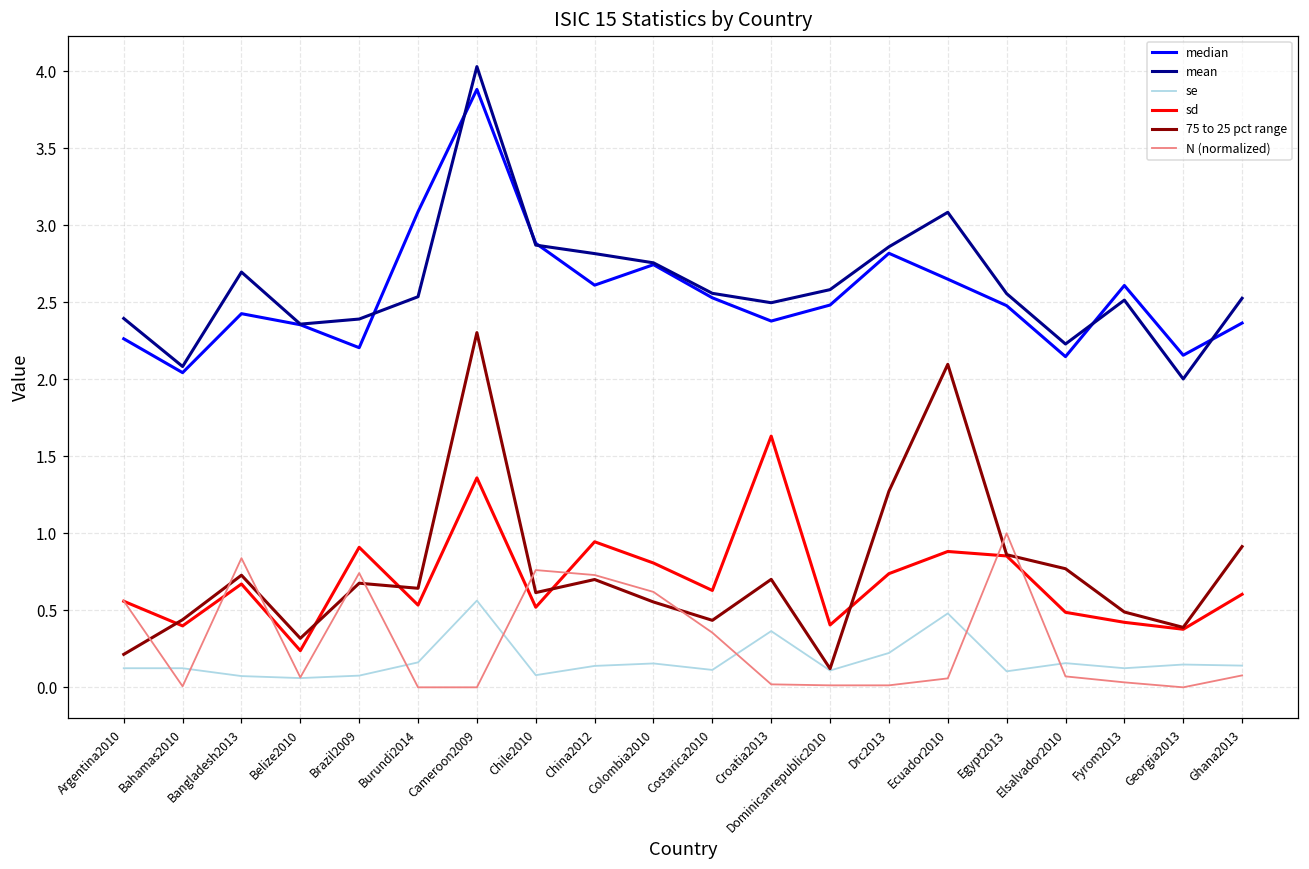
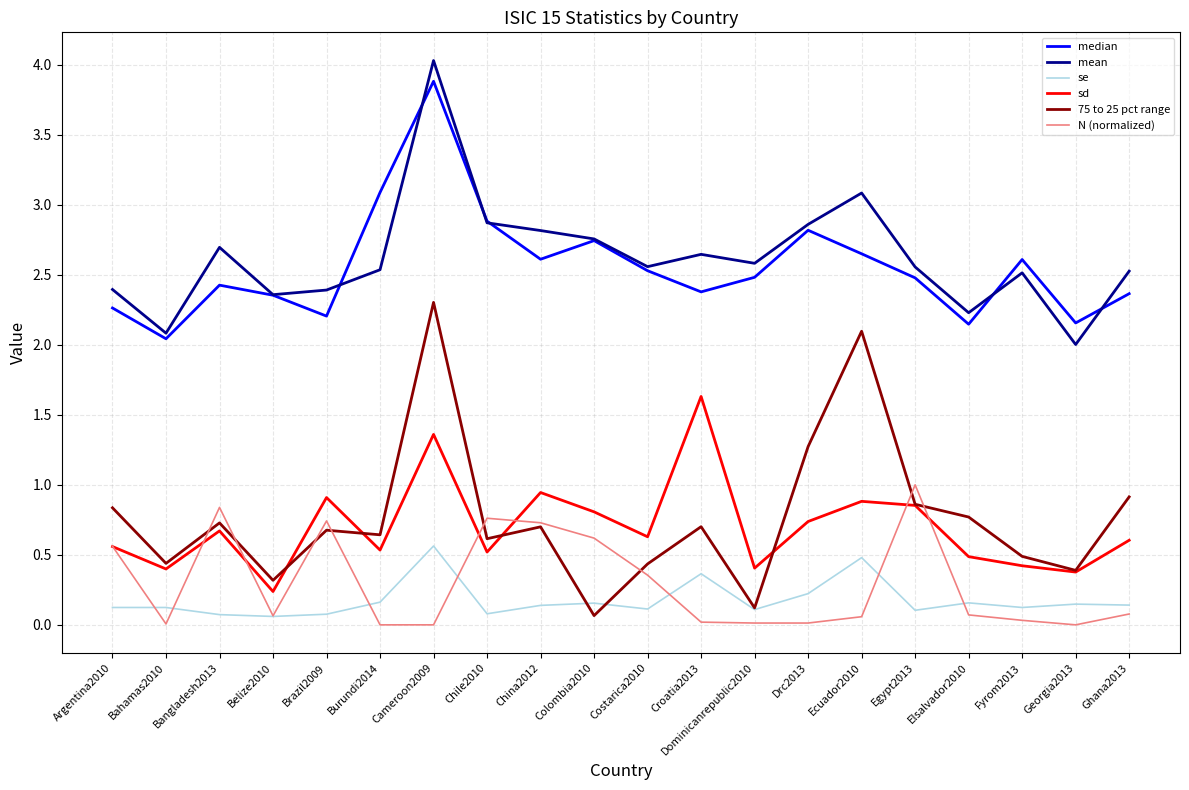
  {
    "median": {
      "Argentina2010": 2.26,
      "Bahamas2010": 2.04,
      "Bangladesh2013": 2.43,
      "Brazil2009": 2.21,
      "Burundi2014": 3.09,
      "Cameroon2009": 3.88,
      "China2012": 2.61,
      "Costarica2010": 2.53,
      "Croatia2013": 2.38,
      "Dominicanrepublic2010": 2.48,
      "Drc2013": 2.82,
      "Ecuador2010": 2.65,
      "Egypt2013": 2.48,
      "Elsalvador2010": 2.15,
      "Fyrom2013": 2.61,
      "Georgia2013": 2.16,
      "Ghana2013": 2.37
    },
    "mean": {
      "Argentina2010": 2.40,
      "Bahamas2010": 2.08,
      "Bangladesh2013": 2.70,
      "Brazil2009": 2.39,
      "Burundi2014": 2.54,
      "Cameroon2009": 4.03,
      "China2012": 2.82,
      "Costarica2010": 2.56,
-     "Croatia2013": 2.50,
+     "Croatia2013": 2.65,
      "Dominicanrepublic2010": 2.58,
      "Drc2013": 2.86,
      "Ecuador2010": 3.08,
      "Egypt2013": 2.56,
      "Elsalvador2010": 2.23,
      "Fyrom2013": 2.51,
      "Georgia2013": 2.00,
      "Ghana2013": 2.53
    },
    "se": {
      "Argentina2010": 0.12,
      "Bahamas2010": 0.12,
      "Bangladesh2013": 0.07,
      "Brazil2009": 0.08,
      "Burundi2014": 0.16,
      "Cameroon2009": 0.56,
      "Chile2010": 0.08,
      "China2012": 0.14,
      "Colombia2010": 0.16,
      "Costarica2010": 0.11,
      "Croatia2013": 0.37,
      "Drc2013": 0.22,
      "Ecuador2010": 0.48,
      "Egypt2013": 0.10,
      "Elsalvador2010": 0.16,
      "Fyrom2013": 0.12,
      "Georgia2013": 0.15,
      "Ghana2013": 0.14
    },
    "sd": {
      "Bahamas2010": 0.40,
      "Bangladesh2013": 0.67,
      "Belize2010": 0.24,
      "Brazil2009": 0.91,
      "Burundi2014": 0.53,
      "Cameroon2009": 1.36,
      "Chile2010": 0.52,
      "China2012": 0.95,
      "Colombia2010": 0.81,
      "Costarica2010": 0.63,
      "Croatia2013": 1.63,
      "Dominicanrepublic2010": 0.41,
      "Drc2013": 0.74,
      "Ecuador2010": 0.88,
      "Elsalvador2010": 0.49,
      "Fyrom2013": 0.42,
      "Ghana2013": 0.60
    },
    "75 to 25 pct range": {
-     "Argentina2010": 0.21,
+     "Argentina2010": 0.84,
      "Bahamas2010": 0.44,
      "Bangladesh2013": 0.73,
      "Belize2010": 0.32,
      "Brazil2009": 0.68,
      "Burundi2014": 0.64,
      "Cameroon2009": 2.30,
      "Chile2010": 0.62,
      "China2012": 0.70,
-     "Colombia2010": 0.55,
+     "Colombia2010": 0.07,
      "Costarica2010": 0.44,
      "Croatia2013": 0.70,
      "Drc2013": 1.27,
      "Ecuador2010": 2.10,
      "Elsalvador2010": 0.77,
      "Fyrom2013": 0.49,
      "Ghana2013": 0.91
    },
    "N (normalized)": {
      "Bahamas2010": 0.01,
      "Bangladesh2013": 0.84,
      "Brazil2009": 0.74,
      "Burundi2014": 0.00,
      "Cameroon2009": 0.00,
      "Chile2010": 0.76,
      "China2012": 0.73,
      "Colombia2010": 0.62,
      "Costarica2010": 0.35,
      "Croatia2013": 0.02,
      "Dominicanrepublic2010": 0.01,
      "Drc2013": 0.01,
      "Ecuador2010": 0.06,
      "Egypt2013": 1.00,
      "Elsalvador2010": 0.07,
      "Fyrom2013": 0.03,
      "Georgia2013": 0.00,
      "Ghana2013": 0.08
    }
  }
